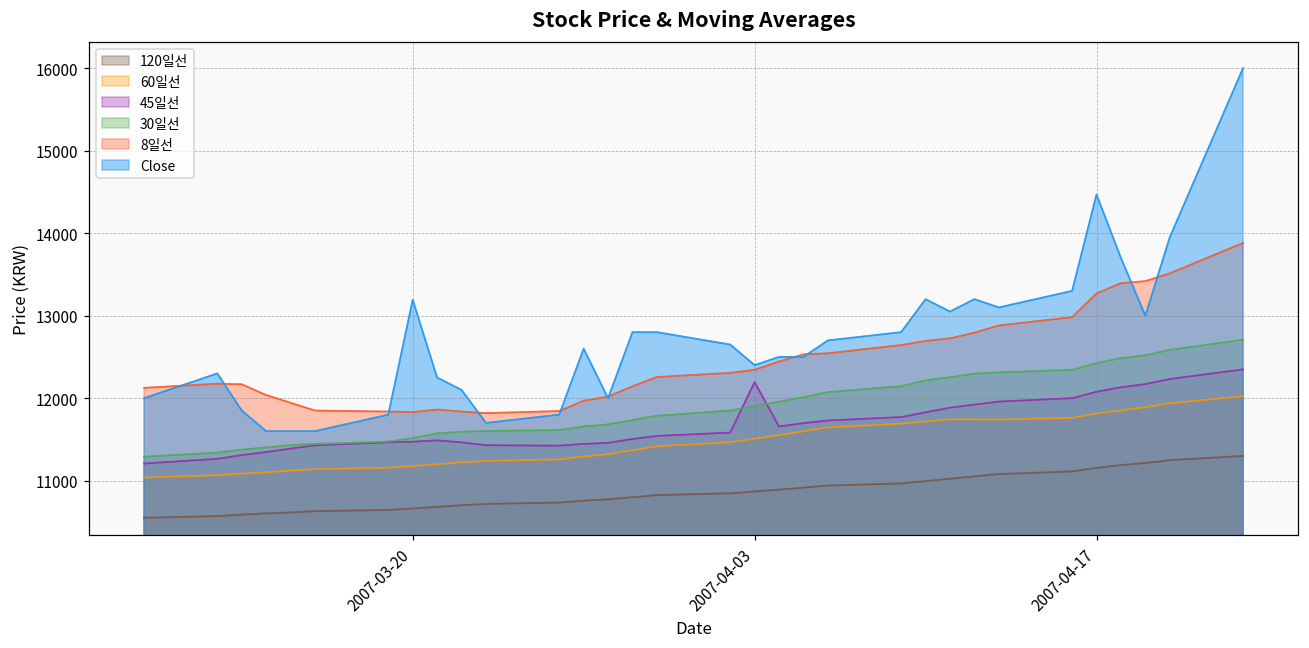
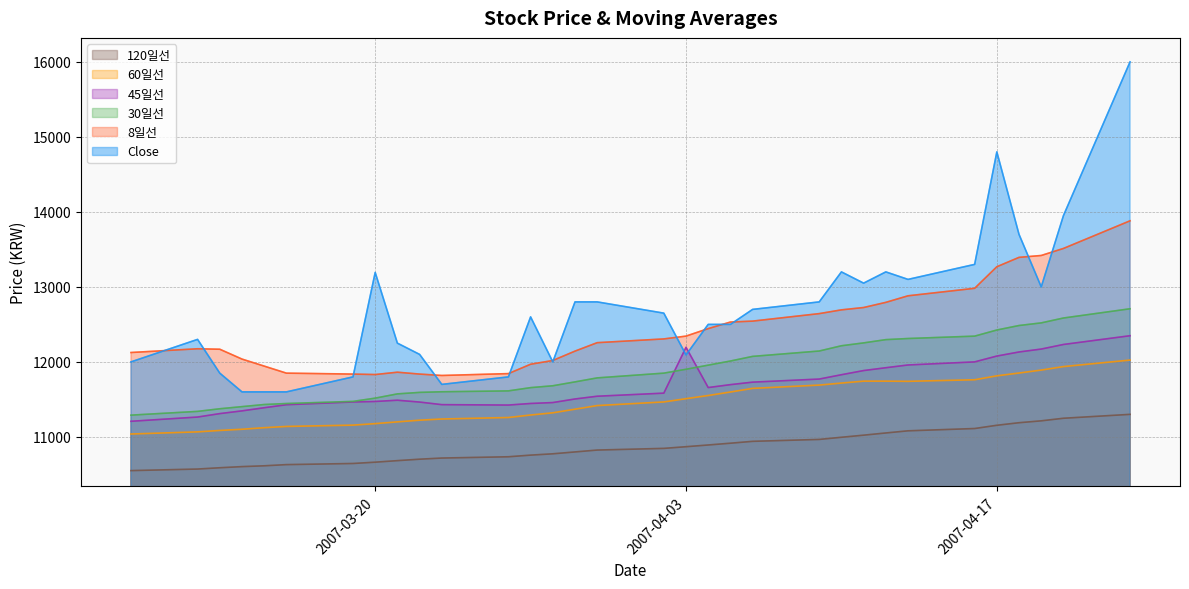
  {
    "45일선": {
      "2007-03-20": 11500,
      "2007-04-03": 12200,
      "2007-04-17": 12100
    },
    "Close": {
      "2007-03-20": 13200,
-     "2007-04-03": 12400,
-     "2007-04-17": 14500
+     "2007-04-03": 12100,
+     "2007-04-17": 14800
    }
  }
